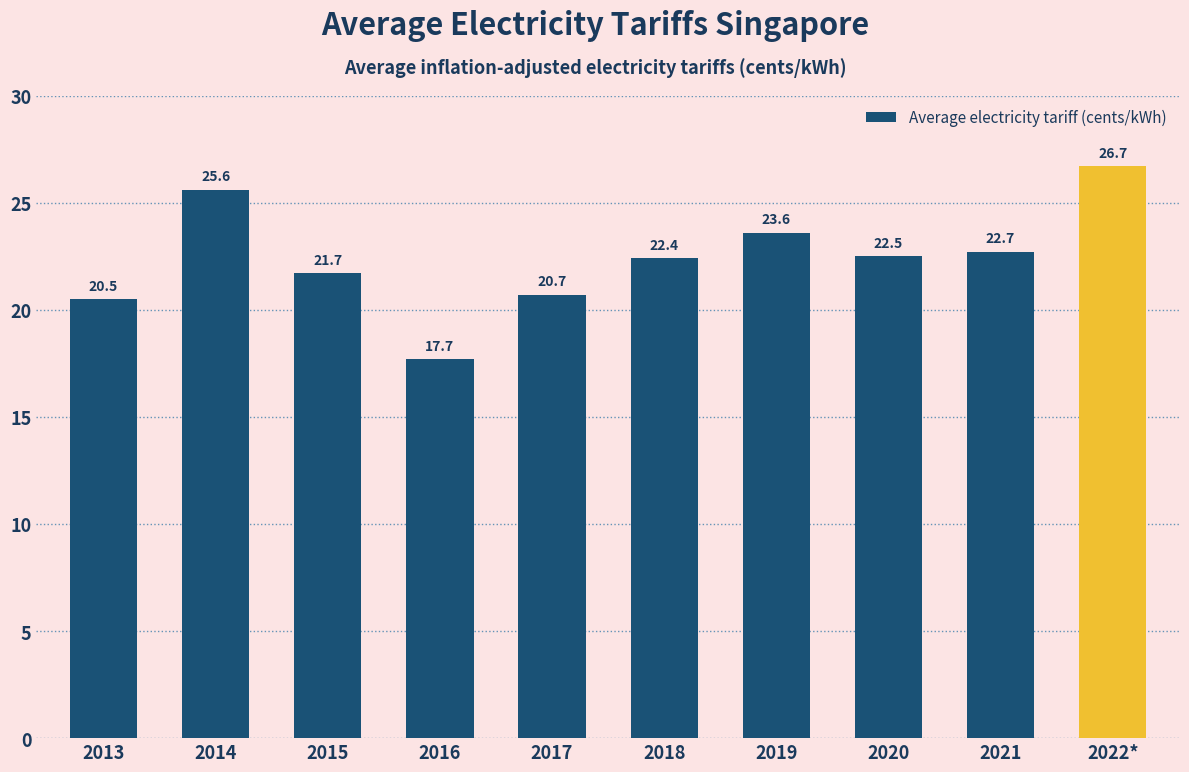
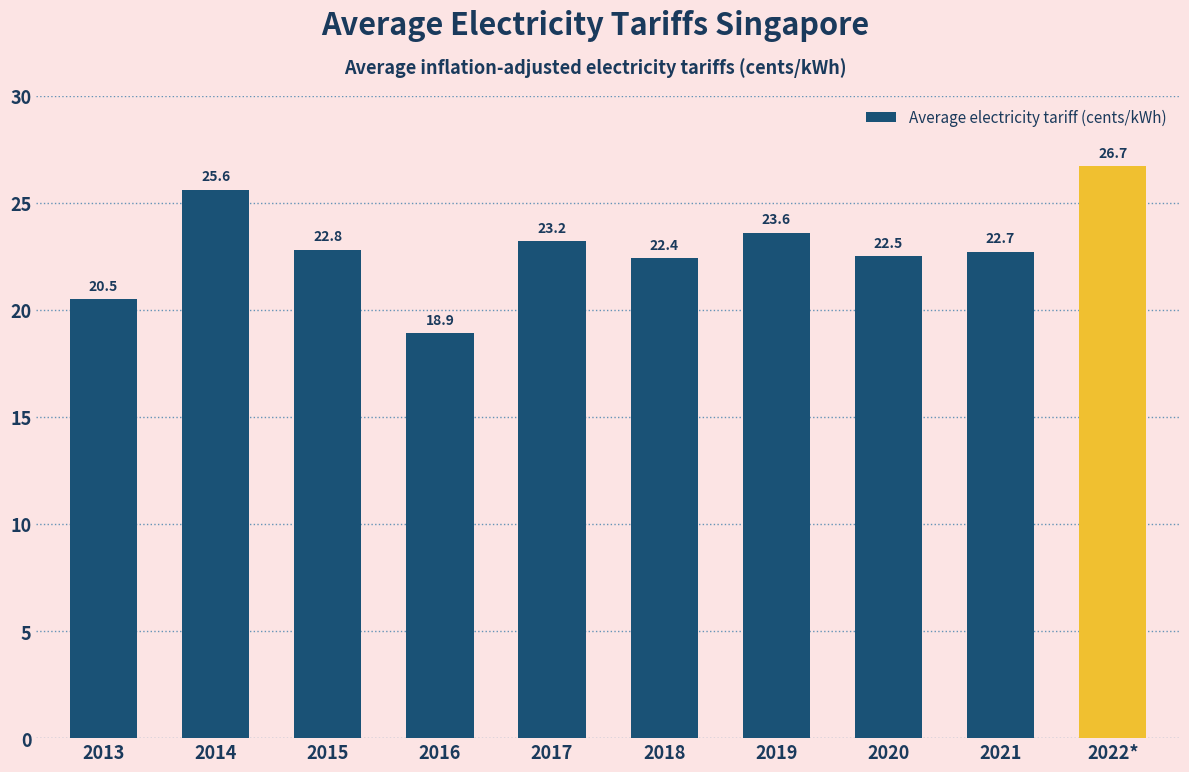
  {
    "2013": 20.5,
    "2014": 25.6,
-   "2015": 21.7,
-   "2016": 17.7,
-   "2017": 20.7,
+   "2015": 22.8,
+   "2016": 18.9,
+   "2017": 23.2,
    "2018": 22.4,
    "2019": 23.6,
    "2020": 22.5,
    "2021": 22.7,
    "2022*": 26.7
  }
